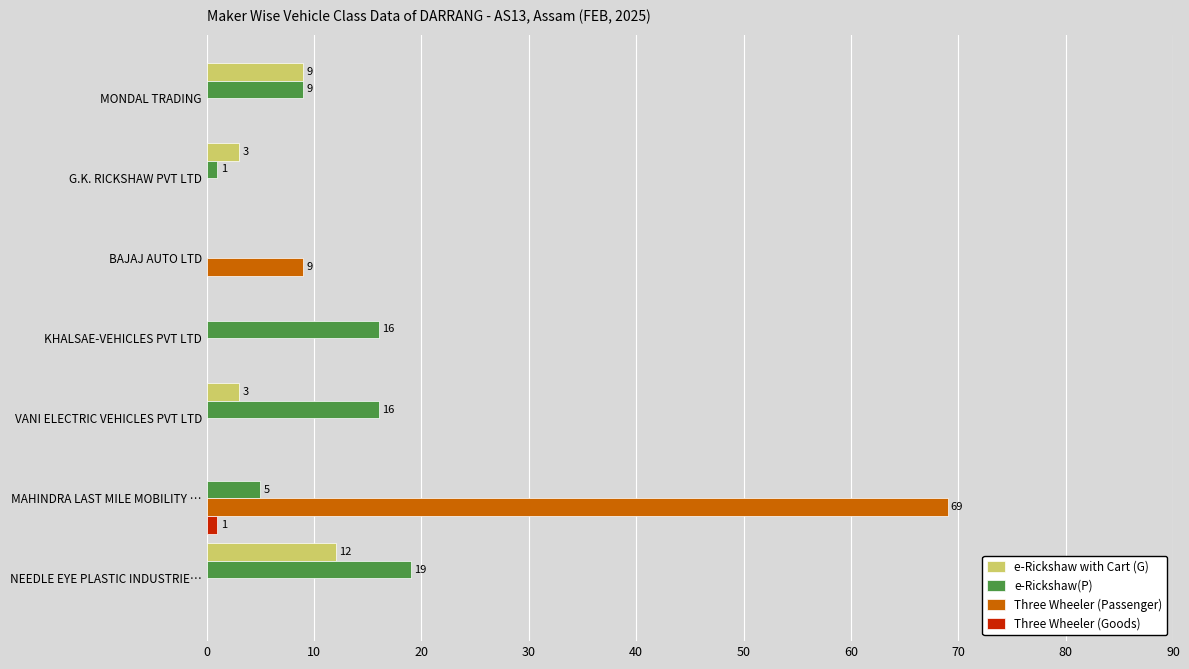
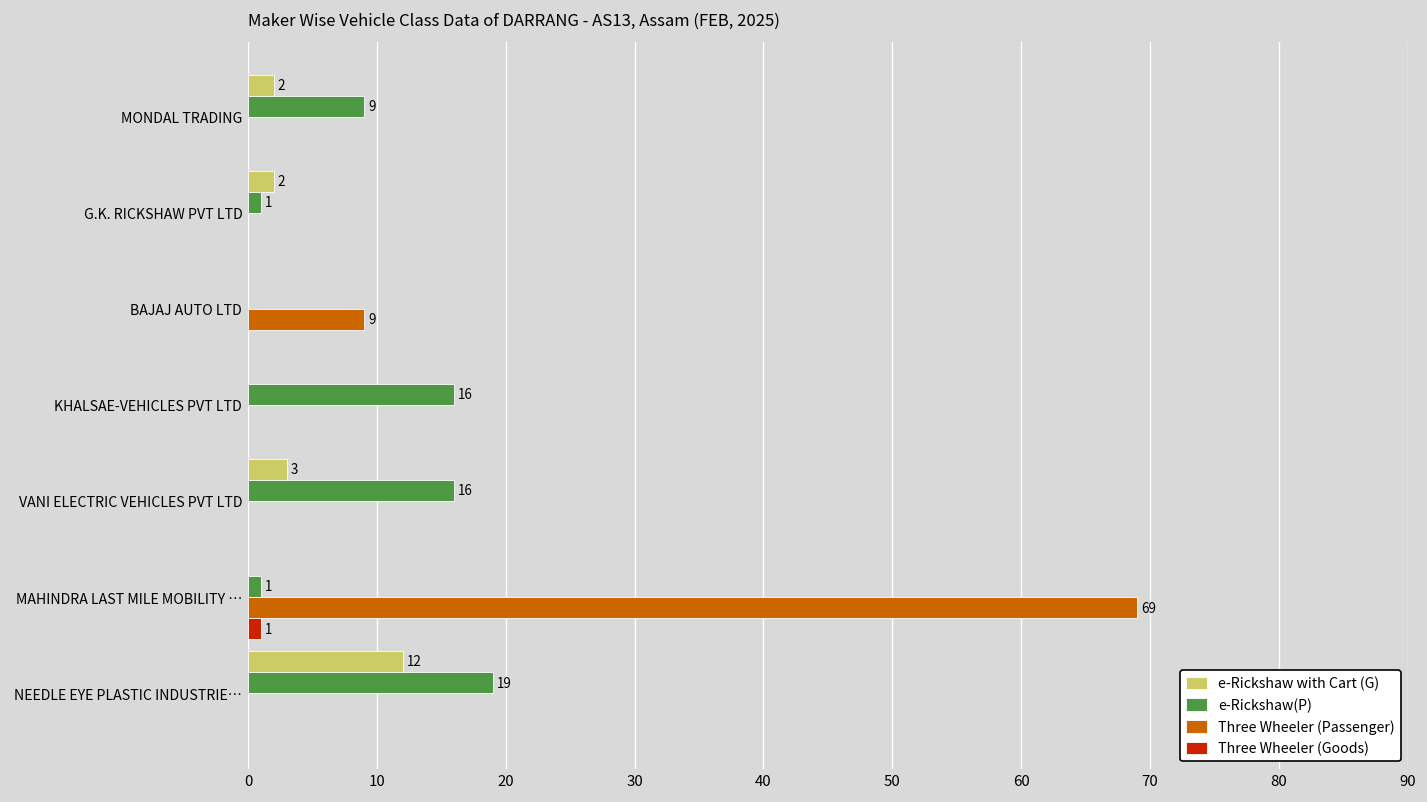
  {
    "e-Rickshaw with Cart (G)": {
-     "MONDAL TRADING": 9,
-     "G.K. RICKSHAW PVT LTD": 3,
+     "MONDAL TRADING": 2,
+     "G.K. RICKSHAW PVT LTD": 2,
      "VANI ELECTRIC VEHICLES PVT LTD": 3,
      "NEEDLE EYE PLASTIC INDUSTRIE…": 12
    },
    "e-Rickshaw(P)": {
      "MONDAL TRADING": 9,
      "G.K. RICKSHAW PVT LTD": 1,
      "KHALSAE-VEHICLES PVT LTD": 16,
      "VANI ELECTRIC VEHICLES PVT LTD": 16,
-     "MAHINDRA LAST MILE MOBILITY …": 5,
+     "MAHINDRA LAST MILE MOBILITY …": 1,
      "NEEDLE EYE PLASTIC INDUSTRIE…": 19
    },
    "Three Wheeler (Passenger)": {
      "BAJAJ AUTO LTD": 9,
      "MAHINDRA LAST MILE MOBILITY …": 69
    },
    "Three Wheeler (Goods)": {
      "MAHINDRA LAST MILE MOBILITY …": 1
    }
  }
